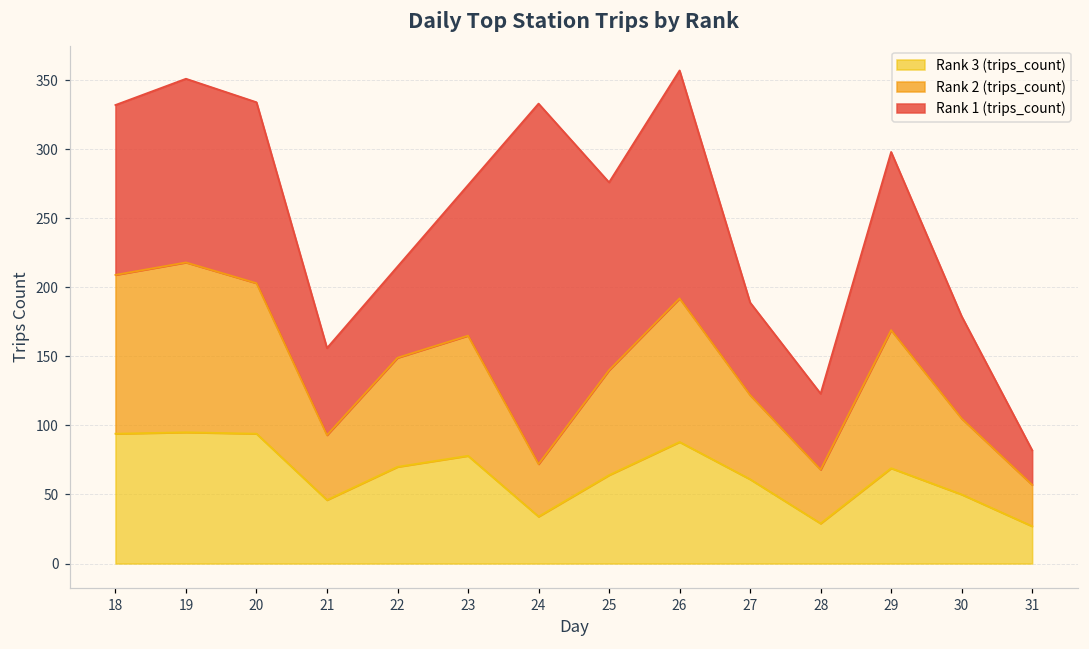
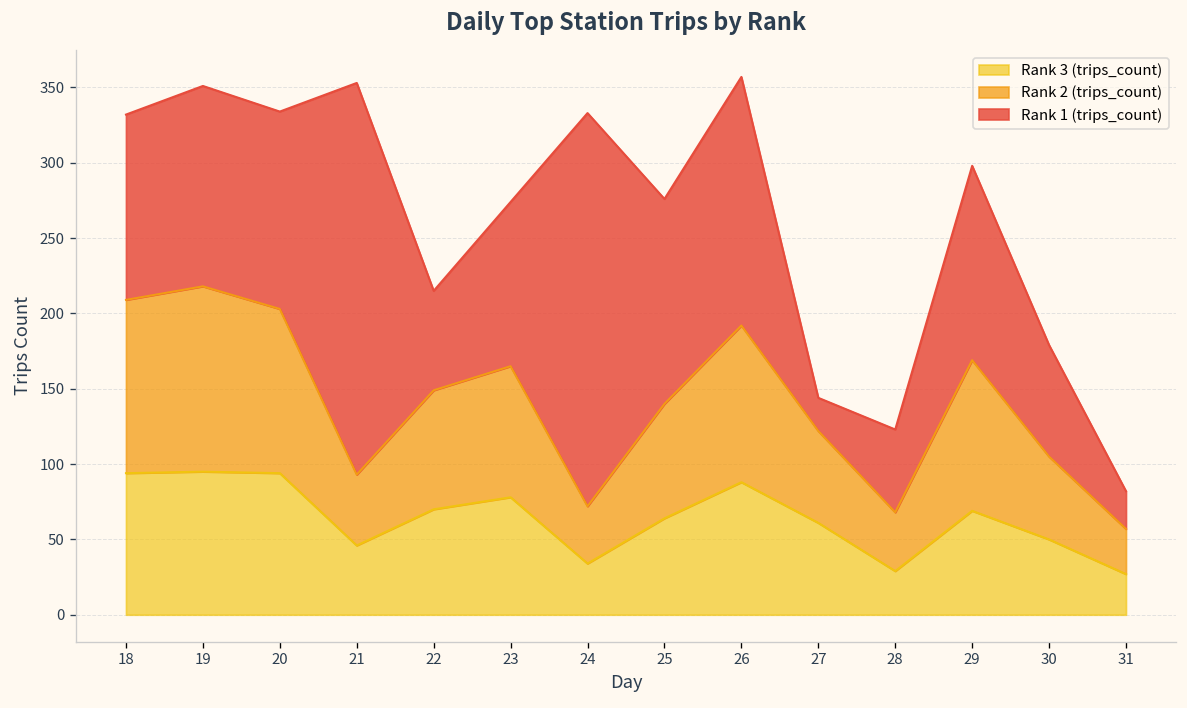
  {
    "Rank 1 (trips_count)": {
      "18": 123,
      "19": 133,
      "20": 131,
-     "21": 63,
+     "21": 260,
      "22": 66,
      "23": 109,
      "24": 261,
      "25": 136,
      "26": 165,
-     "27": 67,
+     "27": 22,
      "28": 55,
      "29": 129,
      "30": 74,
      "31": 25
    }
  }
